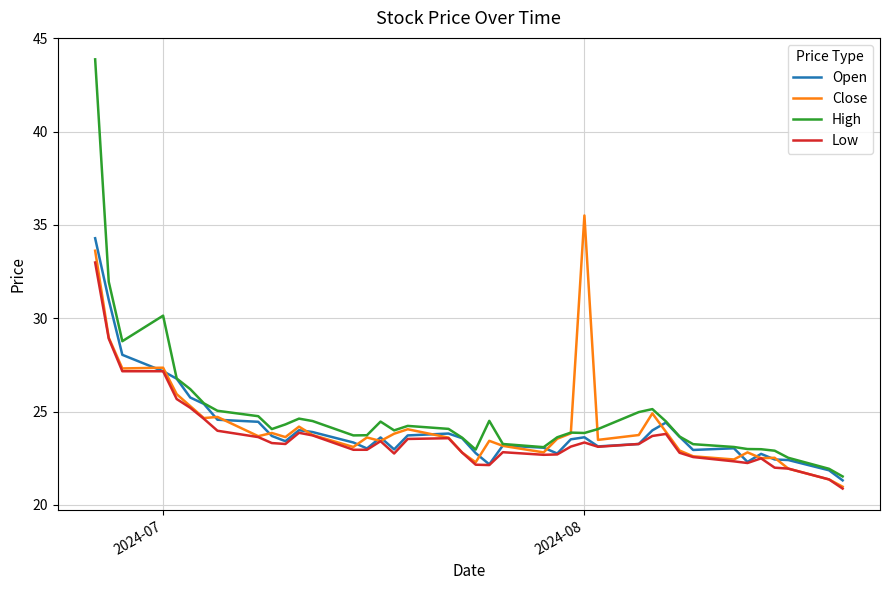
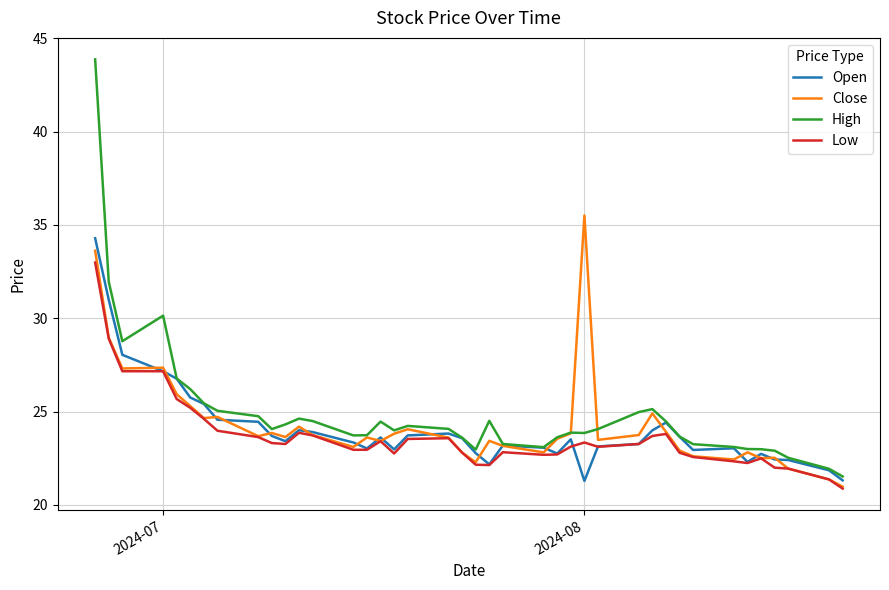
  {
    "Open": {
-     "2024-08": 23.6
+     "2024-08": 21.3
    },
    "Close": {
      "2024-07": 27.4,
      "2024-08": 35.5
    },
    "High": {
      "2024-07": 30.1,
      "2024-08": 23.9
    },
    "Low": {
      "2024-08": 23.3
    }
  }
